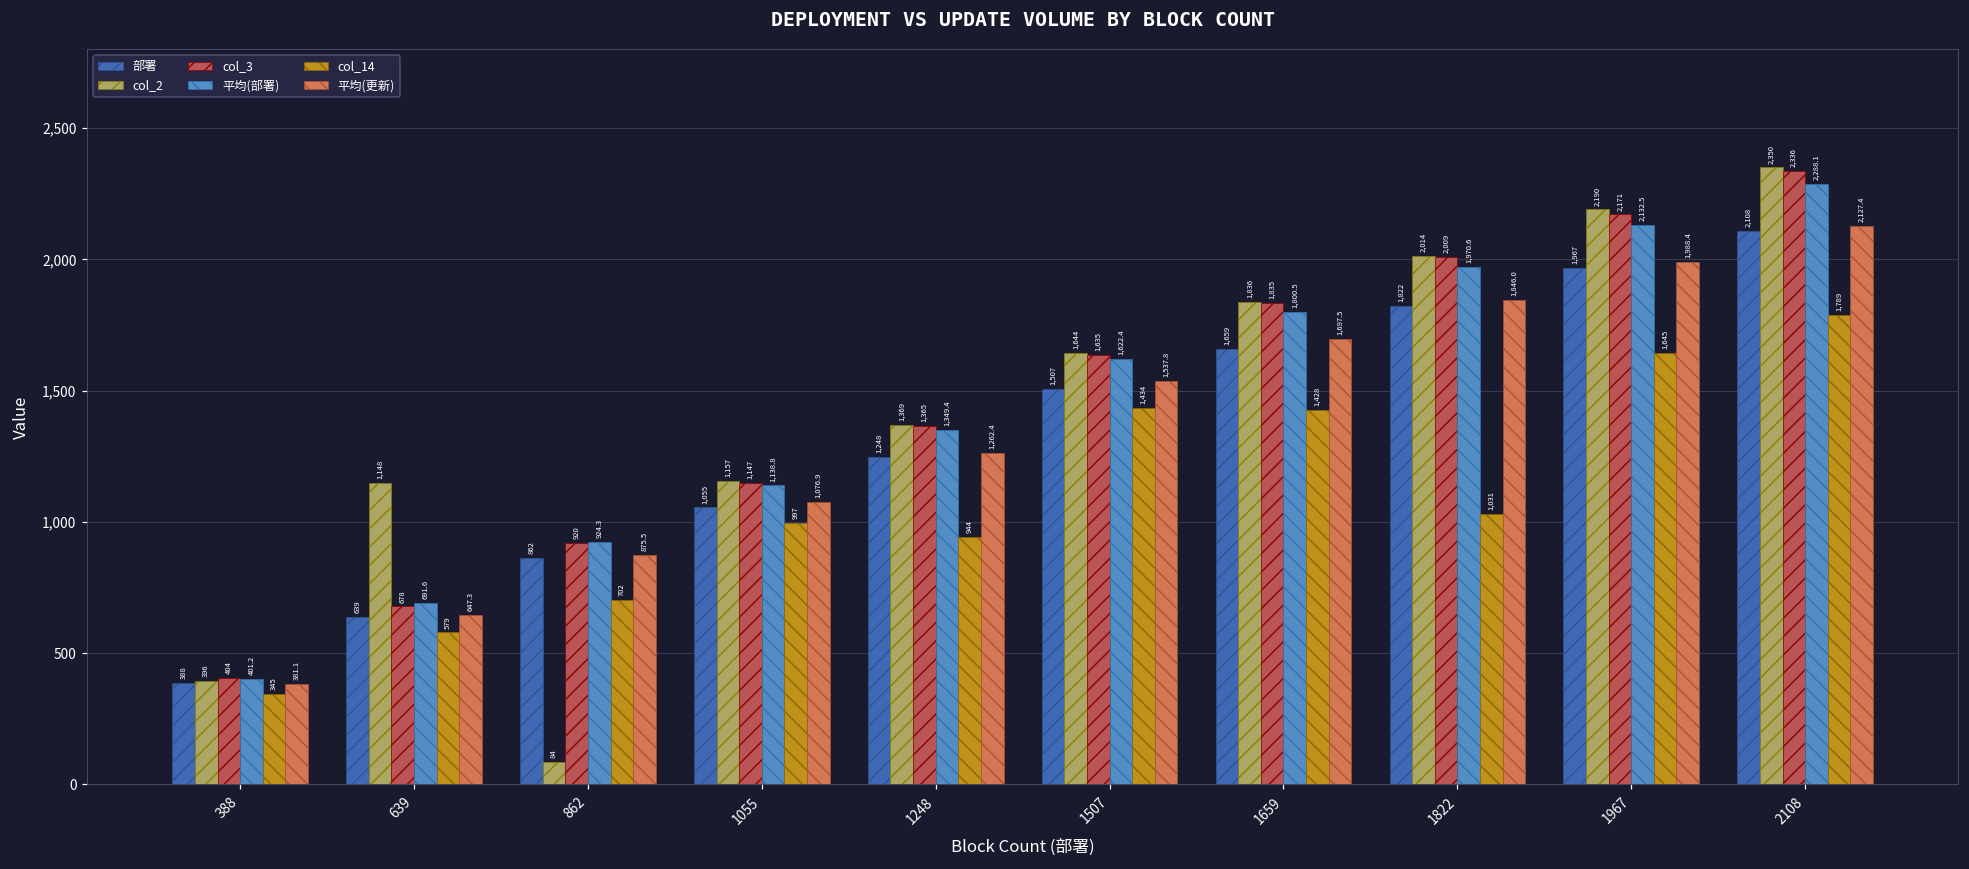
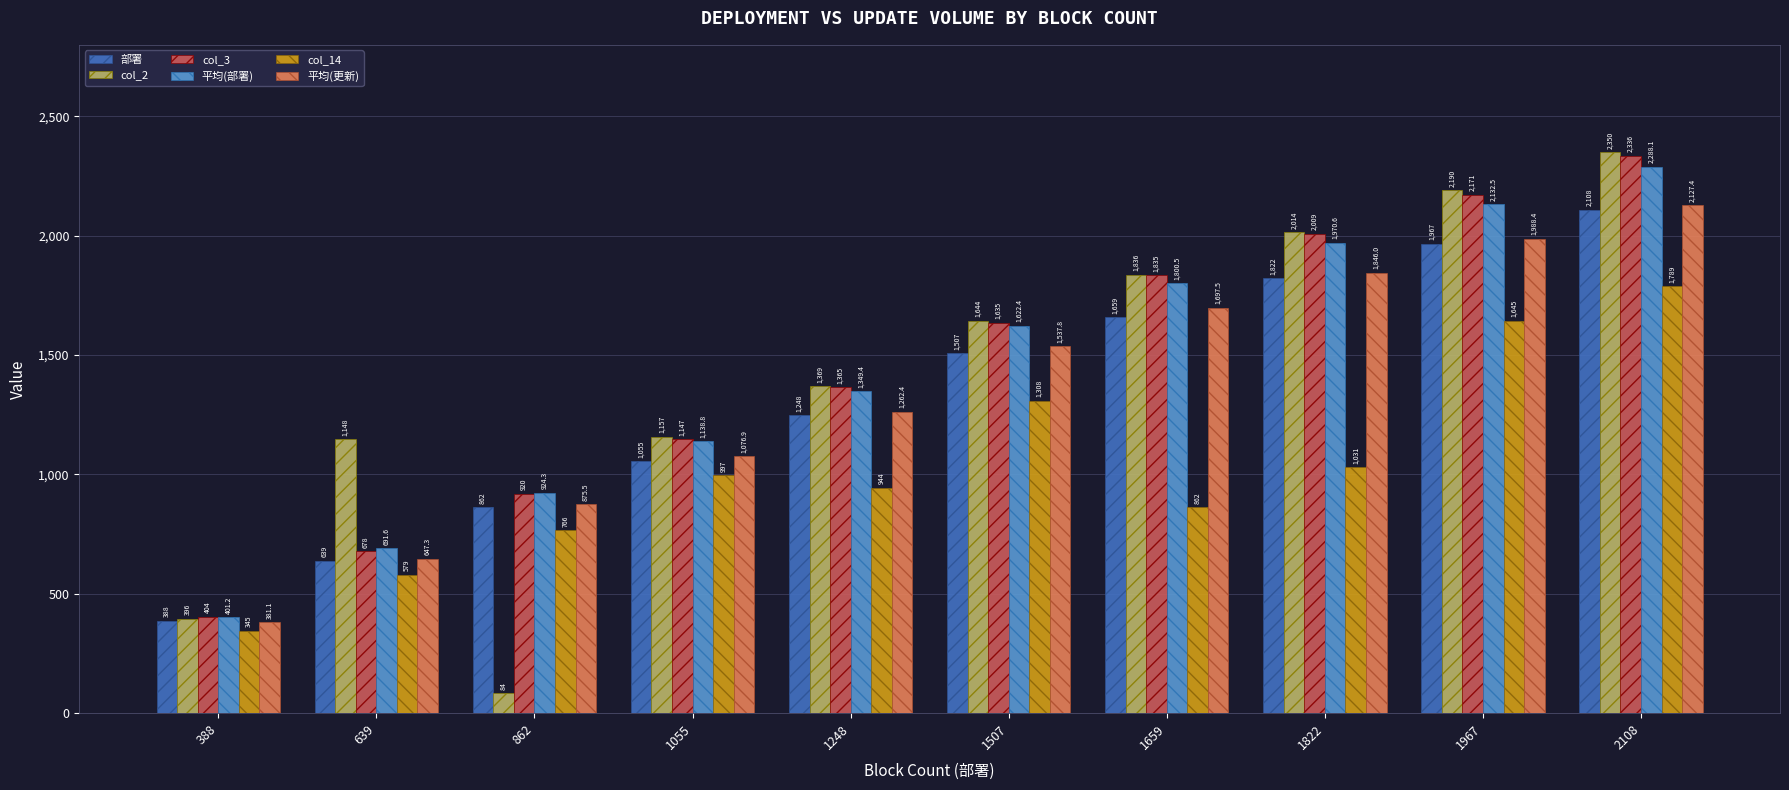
  {
    "col_2": {
      "388": "396",
      "639": "1,148",
      "862": "84",
      "1055": "1,157",
      "1248": "1,369",
      "1507": "1,644",
      "1659": "1,836",
      "1822": "2,014",
      "1967": "2,190",
      "2108": "2,350"
    },
    "col_14": {
      "388": "345",
      "639": "579",
-     "862": "702",
+     "862": "766",
      "1055": "997",
      "1248": "944",
-     "1507": "1,434",
-     "1659": "1,428",
+     "1507": "1,308",
+     "1659": "862",
      "1822": "1,031",
      "1967": "1,645",
      "2108": "1,789"
    }
  }
